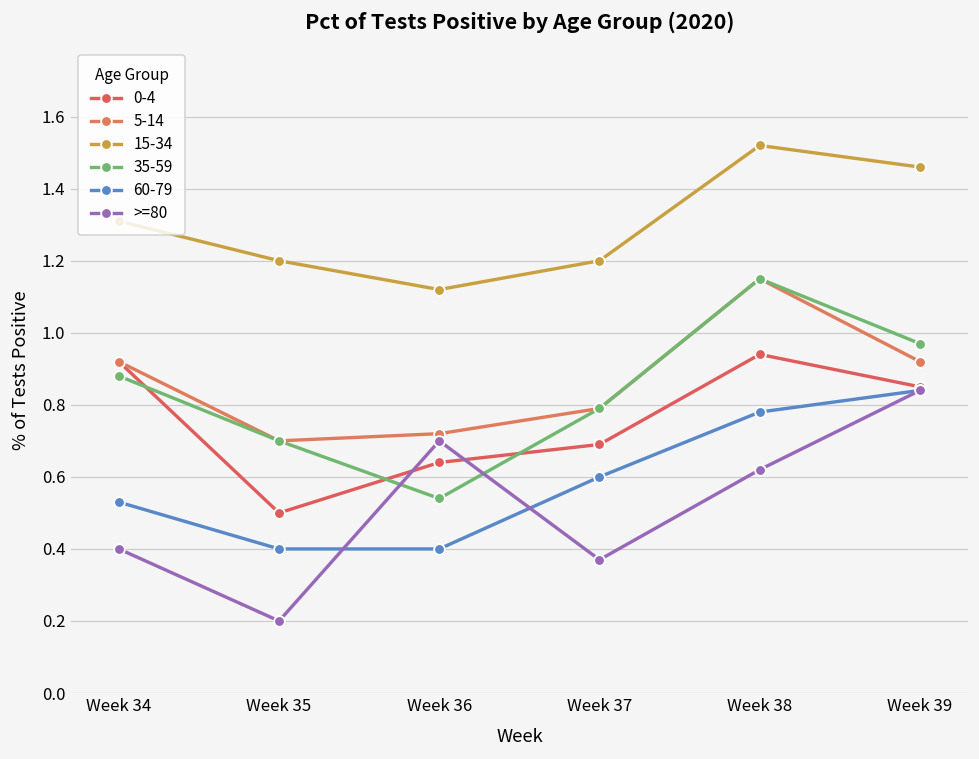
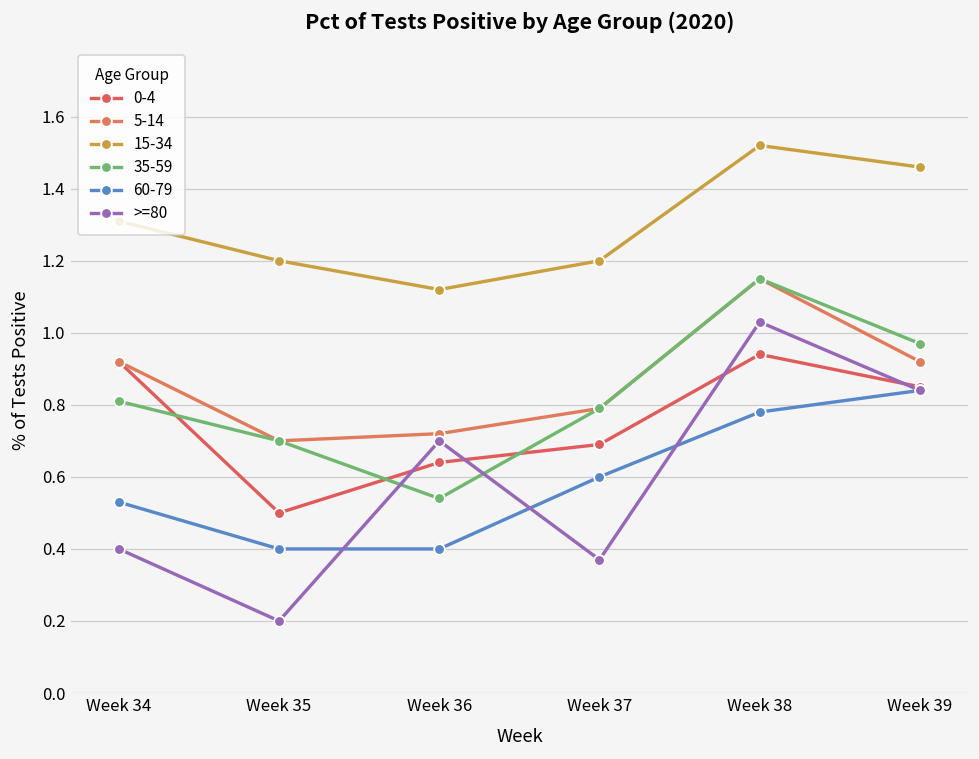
  {
    "35-59": {
-     "Week 34": 0.88,
+     "Week 34": 0.81,
      "Week 36": 0.54,
      "Week 39": 0.97
    },
    "60-79": {
      "Week 34": 0.53,
      "Week 35": 0.40,
      "Week 36": 0.40,
      "Week 37": 0.60,
      "Week 38": 0.78
    },
    ">=80": {
      "Week 34": 0.40,
      "Week 35": 0.20,
      "Week 36": 0.70,
      "Week 37": 0.37,
-     "Week 38": 0.62
+     "Week 38": 1.03
    }
  }
